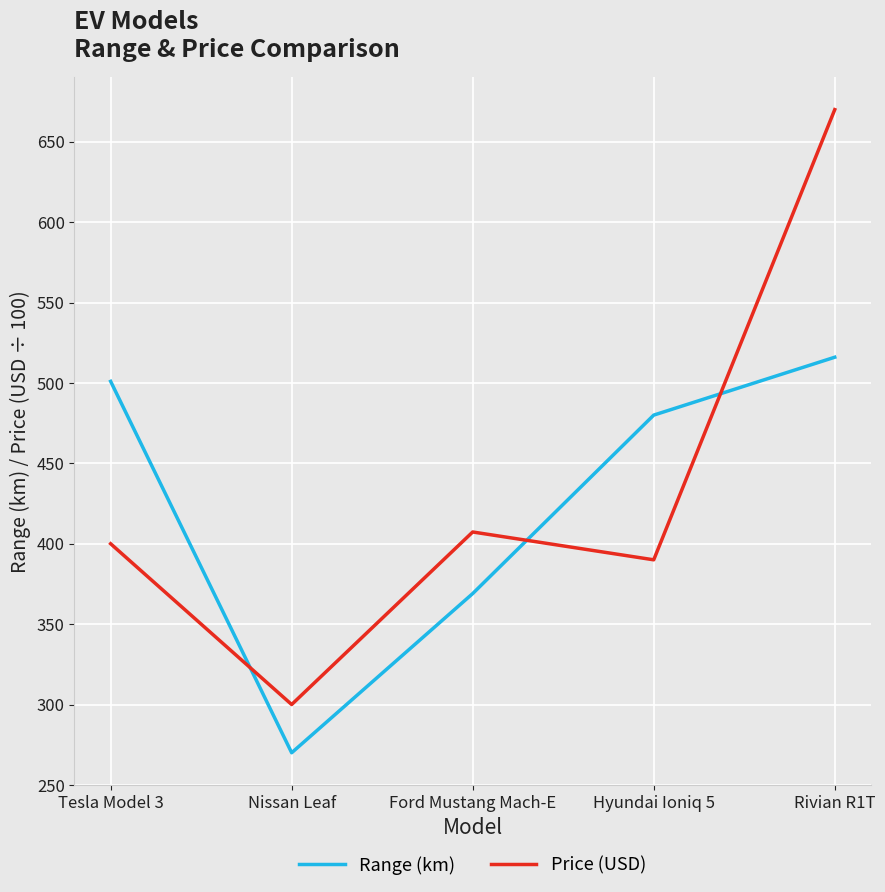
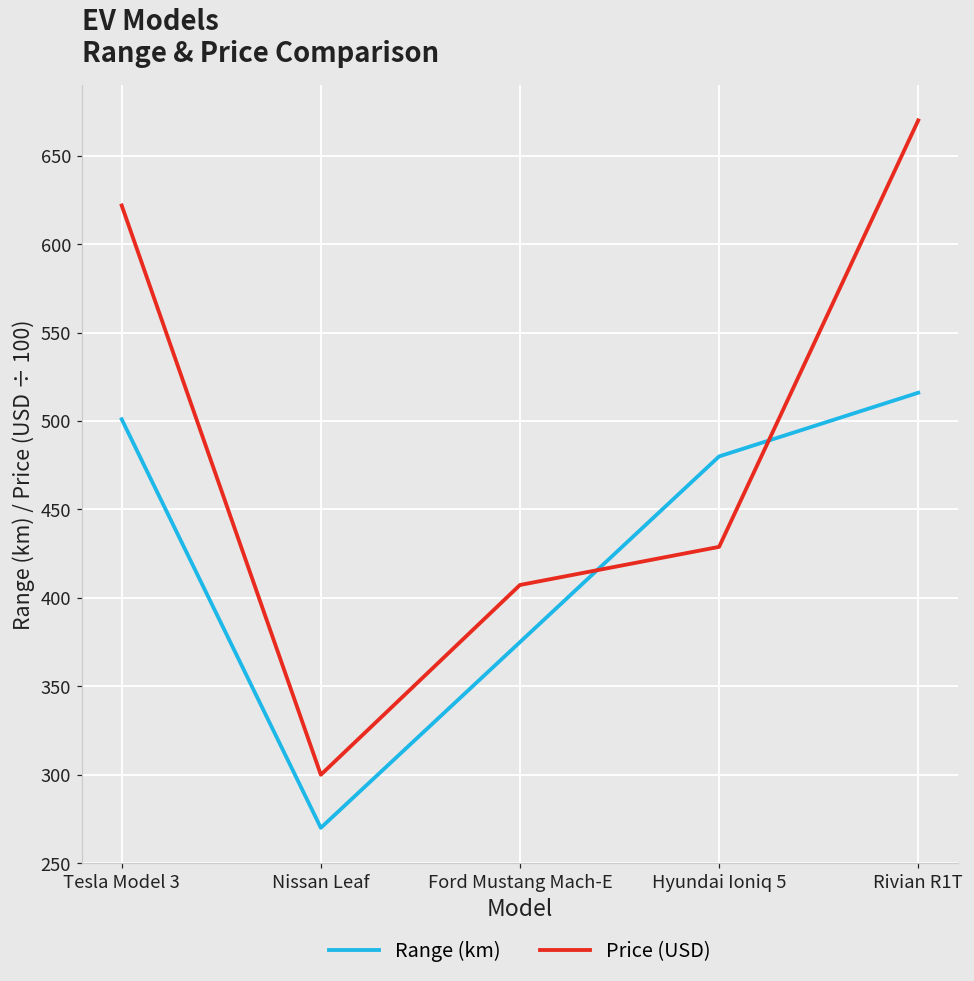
  {
    "Range (km)": {
      "Tesla Model 3": 501,
      "Nissan Leaf": 270,
-     "Ford Mustang Mach-E": 369,
+     "Ford Mustang Mach-E": 375,
      "Hyundai Ioniq 5": 480,
      "Rivian R1T": 516
    },
    "Price (USD)": {
-     "Tesla Model 3": 400,
+     "Tesla Model 3": 622,
      "Nissan Leaf": 300,
      "Ford Mustang Mach-E": 407,
-     "Hyundai Ioniq 5": 390,
+     "Hyundai Ioniq 5": 429,
      "Rivian R1T": 670
    }
  }
